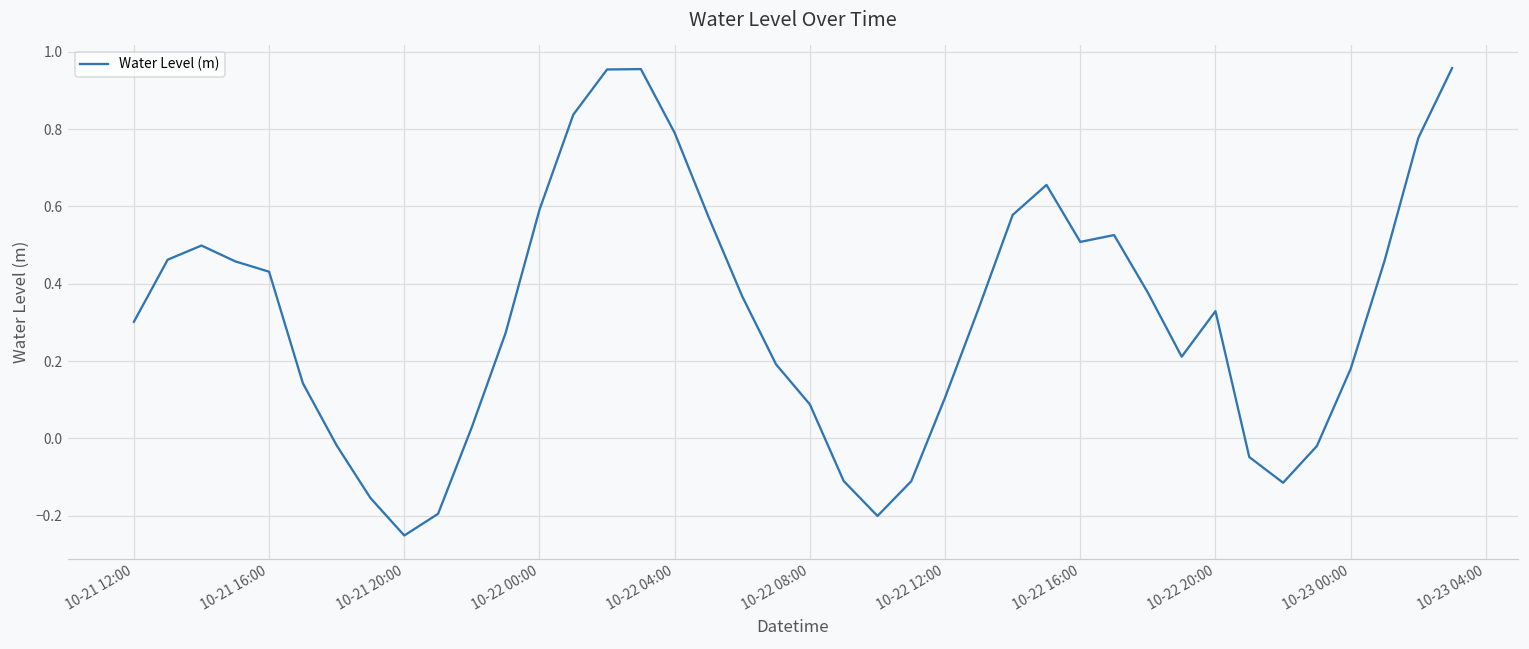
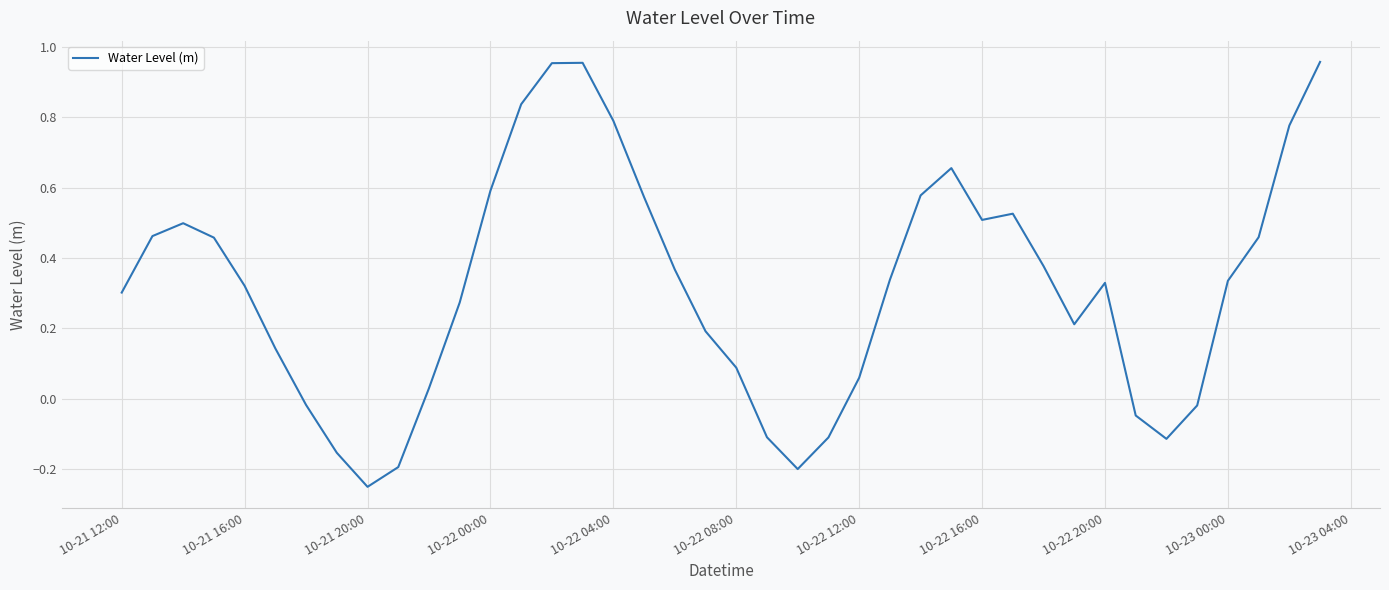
  {
    "10-21 12:00": 0.30,
-   "10-21 16:00": 0.43,
+   "10-21 16:00": 0.32,
    "10-21 20:00": -0.25,
    "10-22 00:00": 0.59,
    "10-22 04:00": 0.79,
    "10-22 08:00": 0.09,
-   "10-22 12:00": 0.11,
+   "10-22 12:00": 0.06,
    "10-22 16:00": 0.51,
    "10-22 20:00": 0.33,
-   "10-23 00:00": 0.18
+   "10-23 00:00": 0.34
  }
